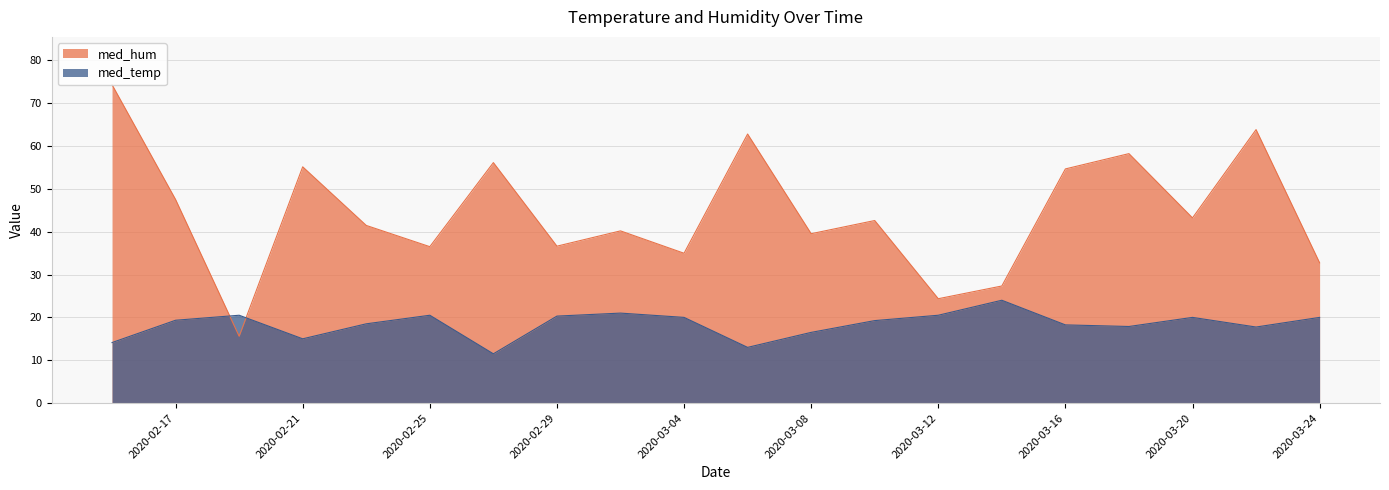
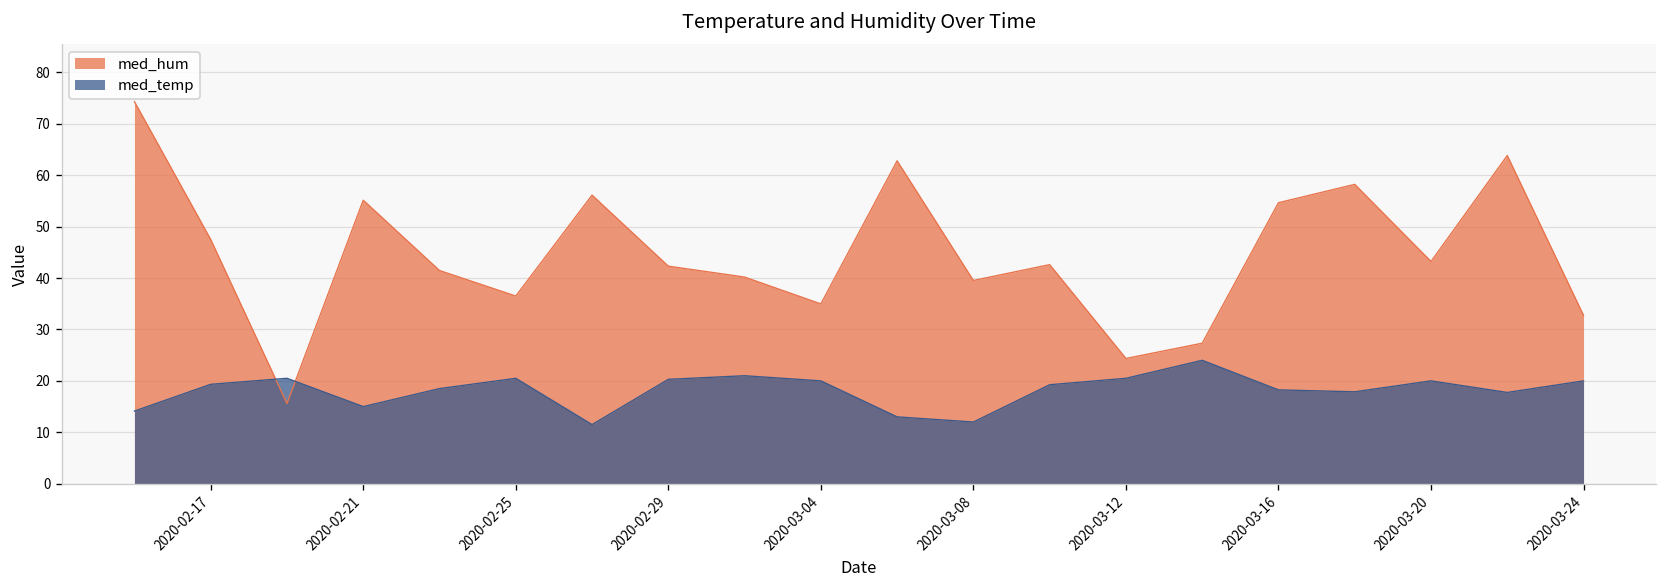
  {
    "med_hum": {
      "2020-02-17": 48,
      "2020-02-21": 55,
      "2020-02-25": 37,
-     "2020-02-29": 37,
+     "2020-02-29": 42,
      "2020-03-04": 35,
      "2020-03-08": 40,
      "2020-03-12": 24,
      "2020-03-16": 55,
      "2020-03-20": 43,
      "2020-03-24": 33
    },
    "med_temp": {
      "2020-02-17": 19,
      "2020-02-21": 15,
      "2020-02-25": 21,
      "2020-02-29": 20,
      "2020-03-04": 20,
-     "2020-03-08": 17,
+     "2020-03-08": 12,
      "2020-03-12": 21,
      "2020-03-16": 18,
      "2020-03-20": 20,
      "2020-03-24": 20
    }
  }
